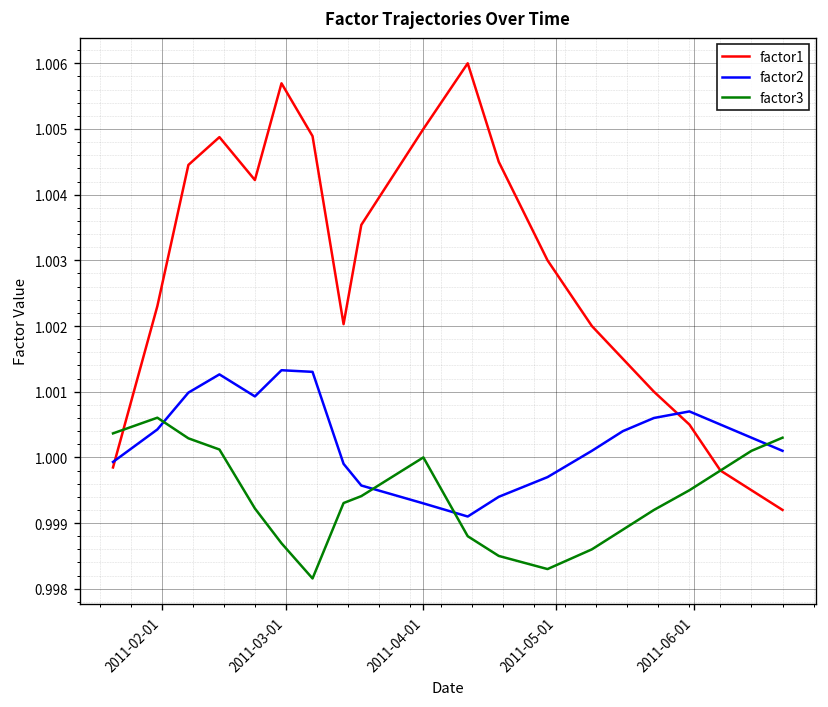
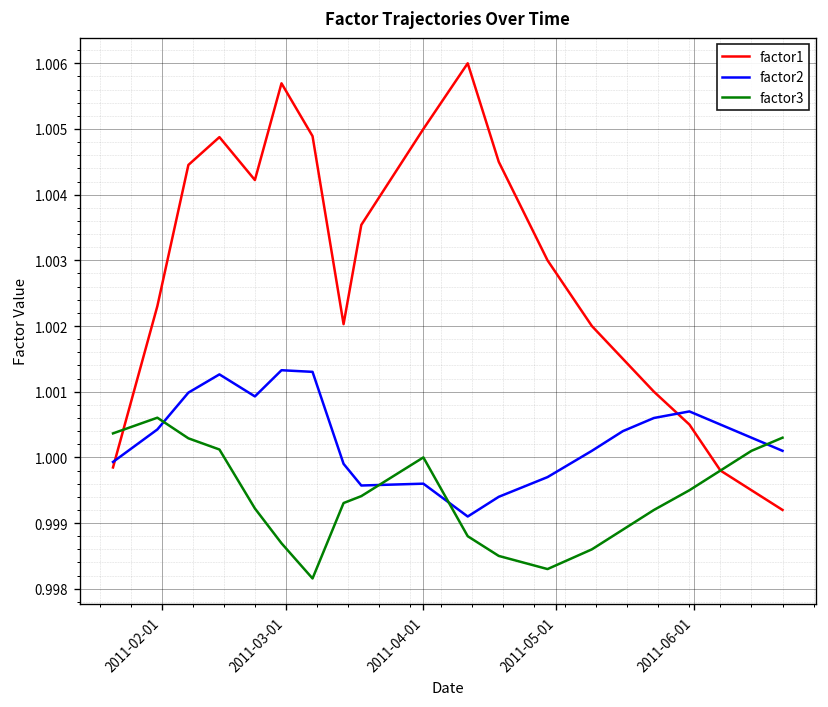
  {
    "factor1": {
      "2011-04-01": 1.0050
    },
    "factor2": {
-     "2011-04-01": 0.9993
+     "2011-04-01": 0.9996
    },
    "factor3": {
      "2011-04-01": 1.0000
    }
  }
